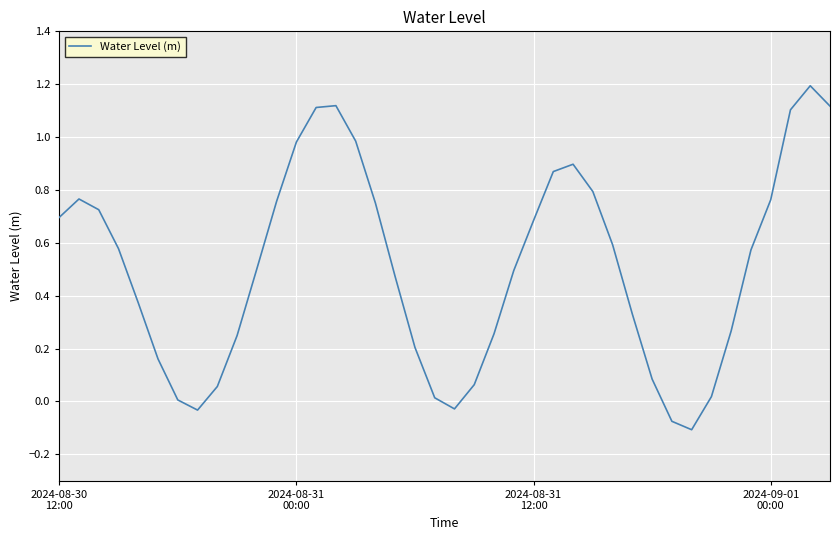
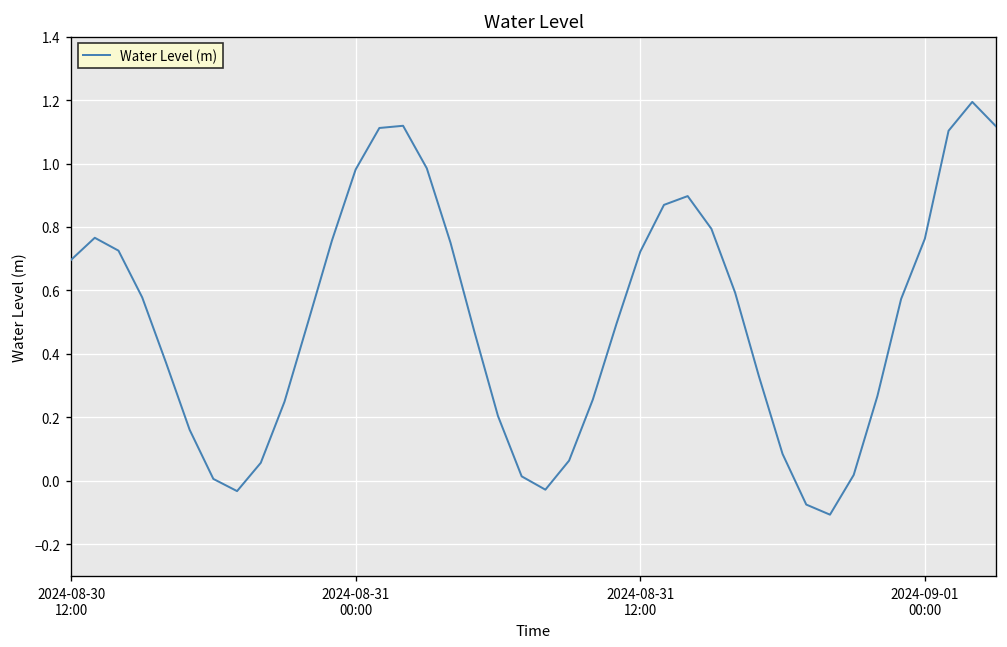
  {
    "2024-08-30 12:00": 0.70,
    "2024-08-31 00:00": 0.98,
-   "2024-08-31 12:00": 0.68,
+   "2024-08-31 12:00": 0.72,
    "2024-09-01 00:00": 0.76
  }
